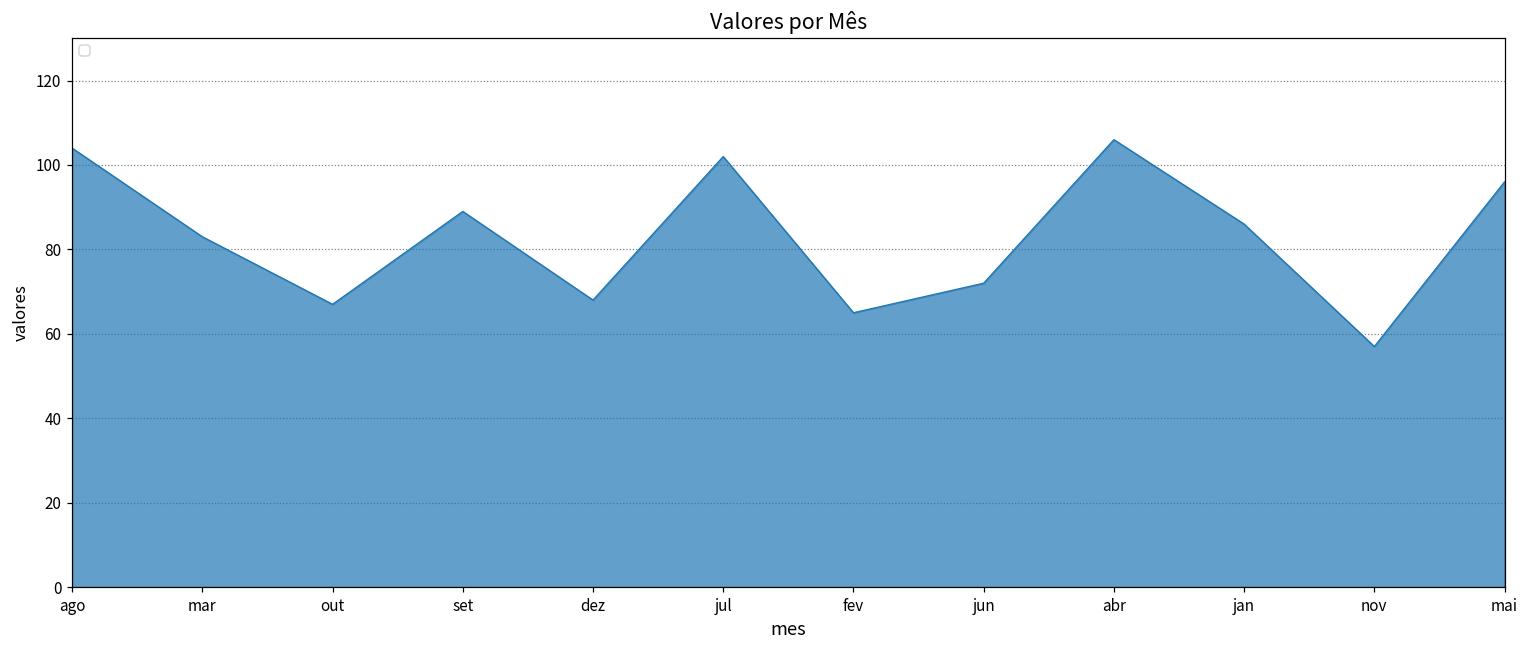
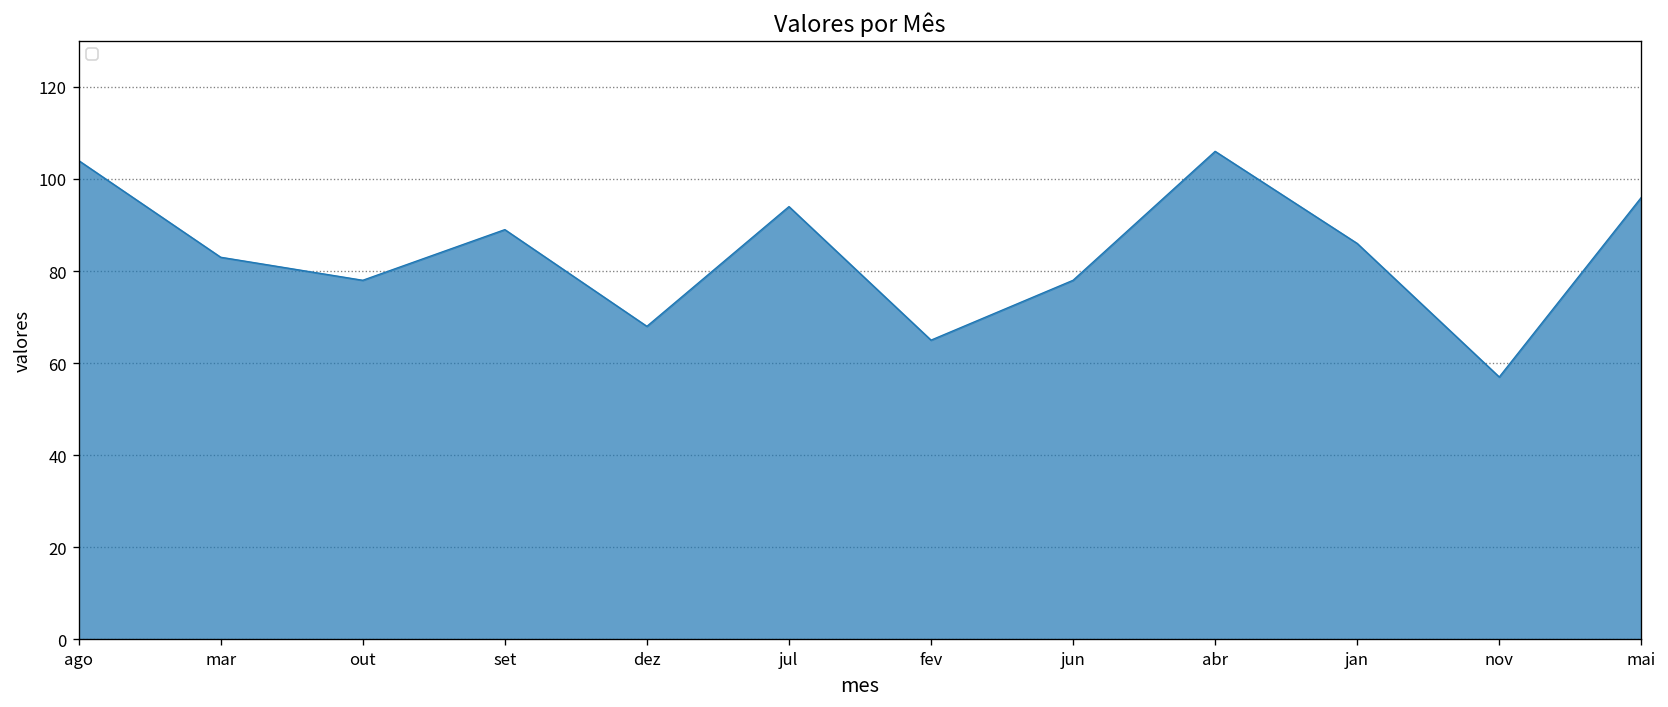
  {
    "ago": 104,
    "mar": 83,
-   "out": 67,
+   "out": 78,
    "set": 89,
    "dez": 68,
-   "jul": 102,
+   "jul": 94,
    "fev": 65,
-   "jun": 72,
+   "jun": 78,
    "abr": 106,
    "jan": 86,
    "nov": 57,
    "mai": 96
  }
